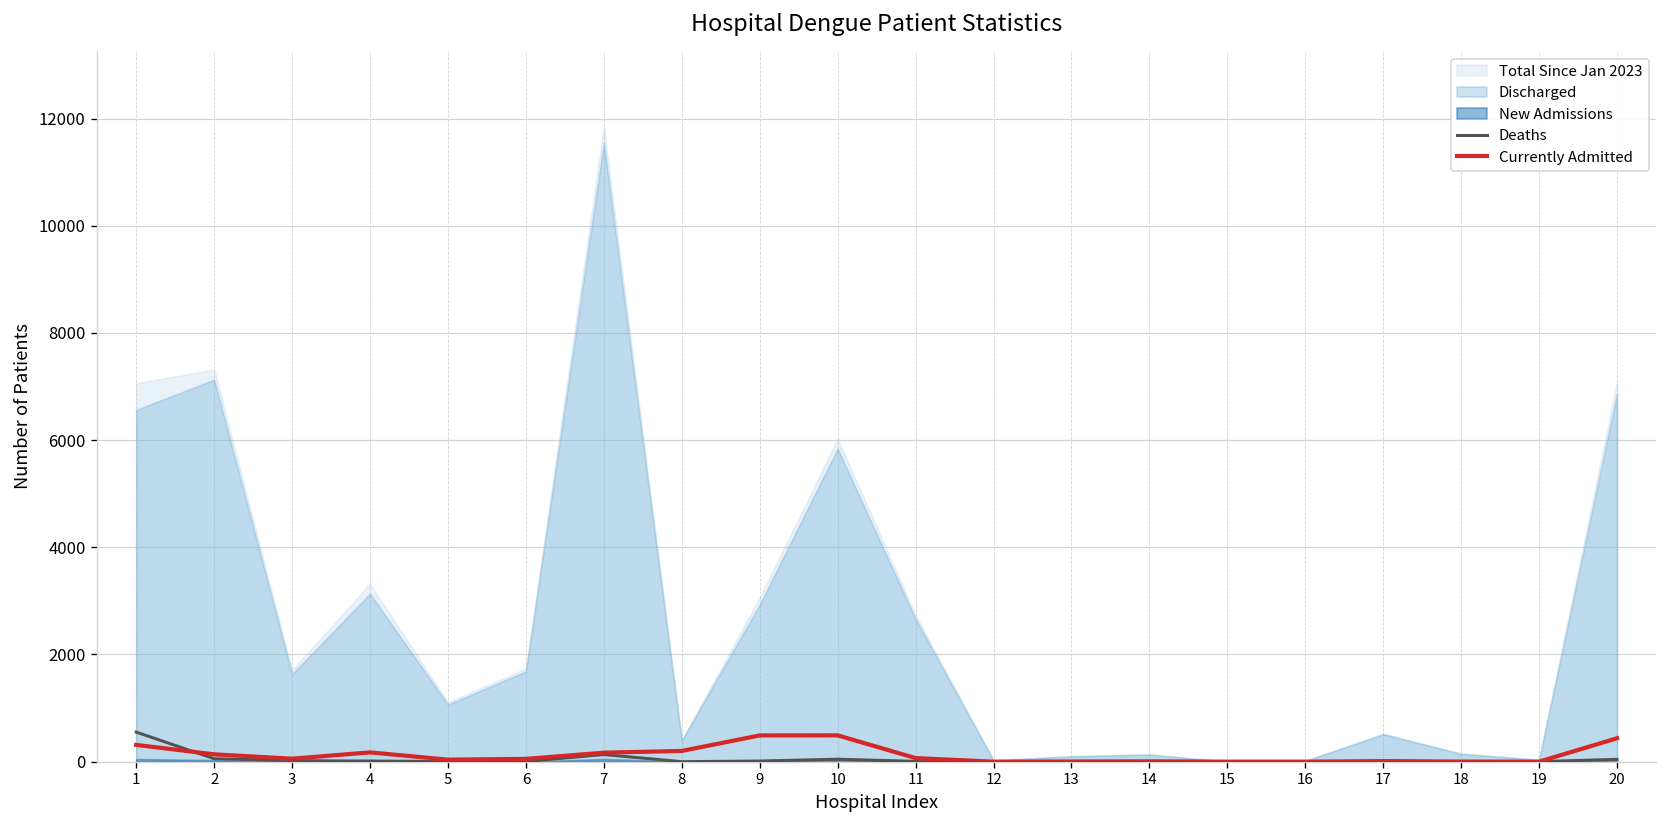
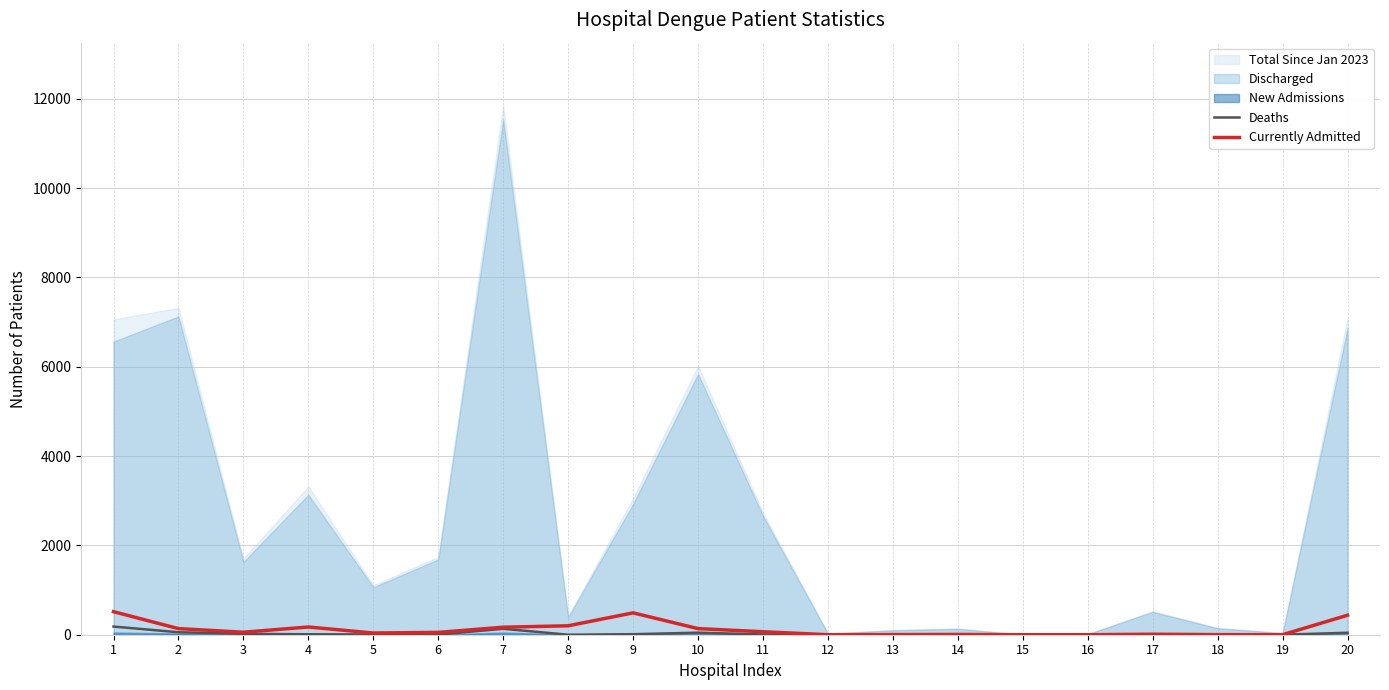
  {
    "Deaths": {
-     "1": 600
+     "1": 200
    },
    "Currently Admitted": {
-     "1": 300,
+     "1": 500,
      "2": 100,
      "4": 200,
      "8": 200,
      "9": 500,
-     "10": 500,
+     "10": 100,
      "20": 400
    }
  }
